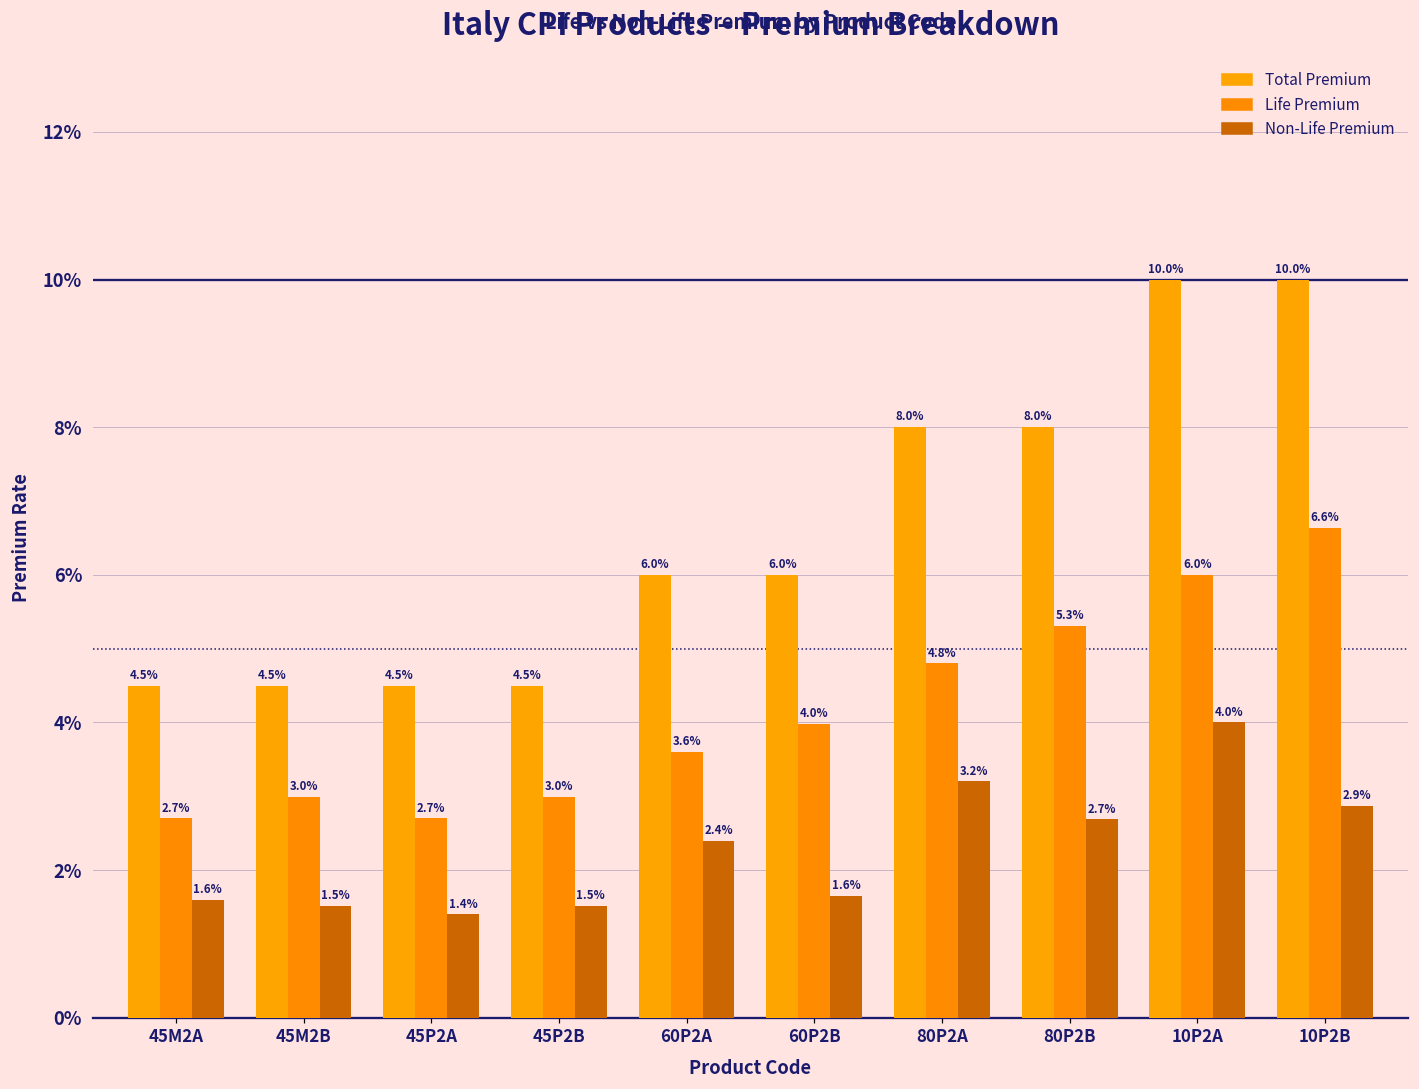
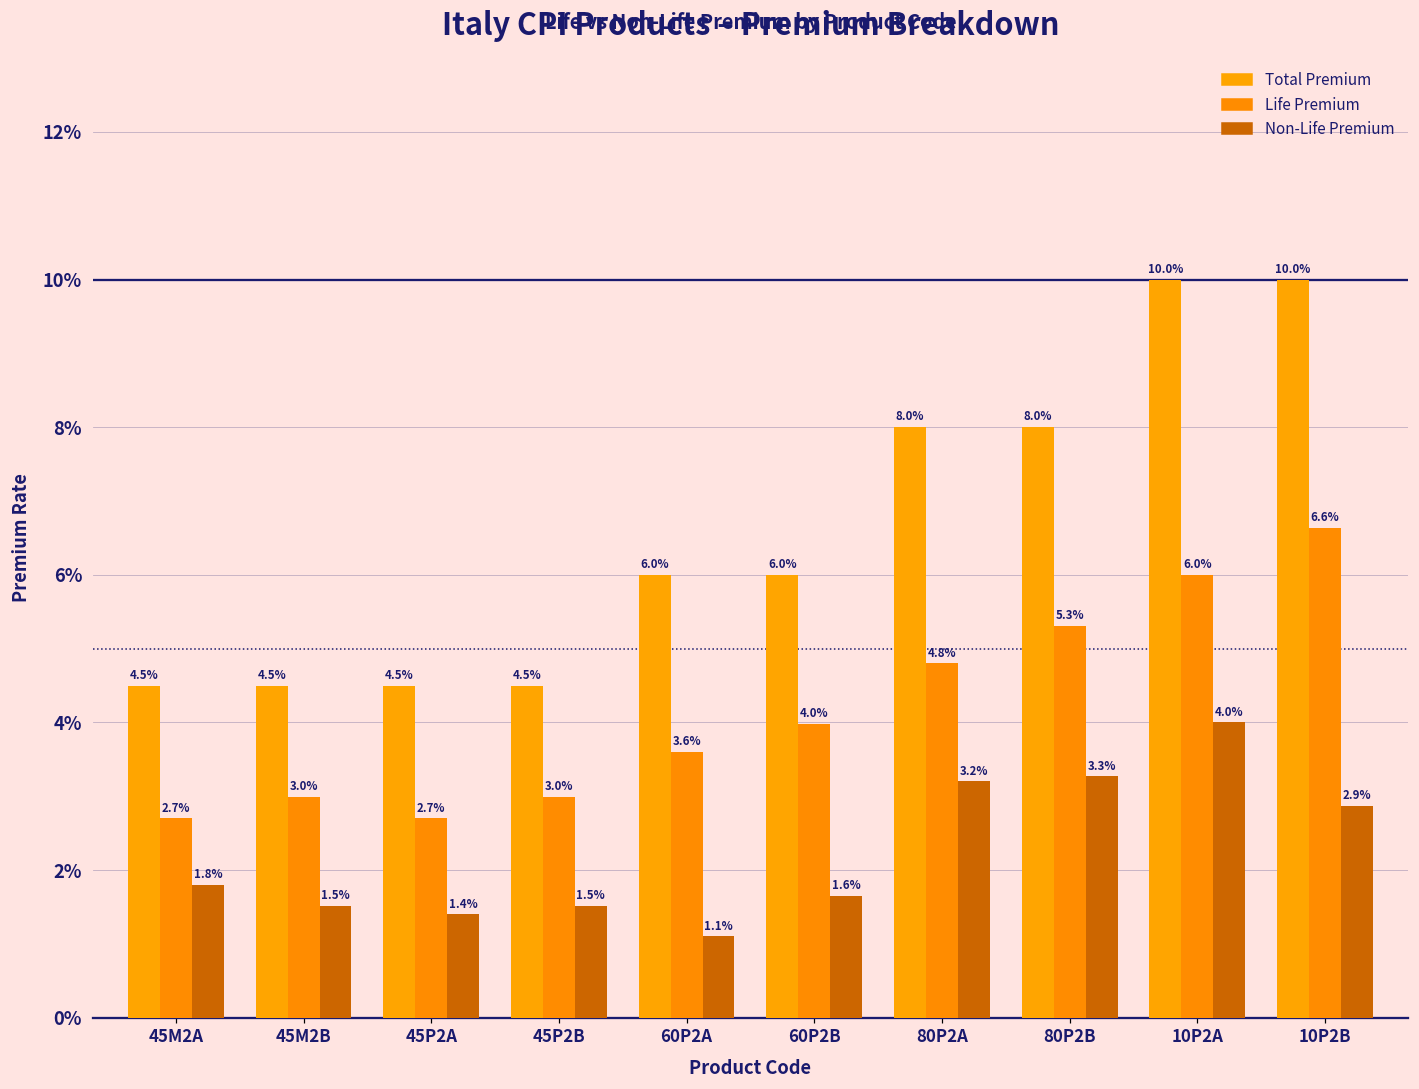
  {
    "Non-Life Premium": {
-     "45M2A": "1.6%",
+     "45M2A": "1.8%",
      "45M2B": "1.5%",
      "45P2A": "1.4%",
      "45P2B": "1.5%",
-     "60P2A": "2.4%",
+     "60P2A": "1.1%",
      "60P2B": "1.6%",
      "80P2A": "3.2%",
-     "80P2B": "2.7%",
+     "80P2B": "3.3%",
      "10P2A": "4.0%",
      "10P2B": "2.9%"
    }
  }
